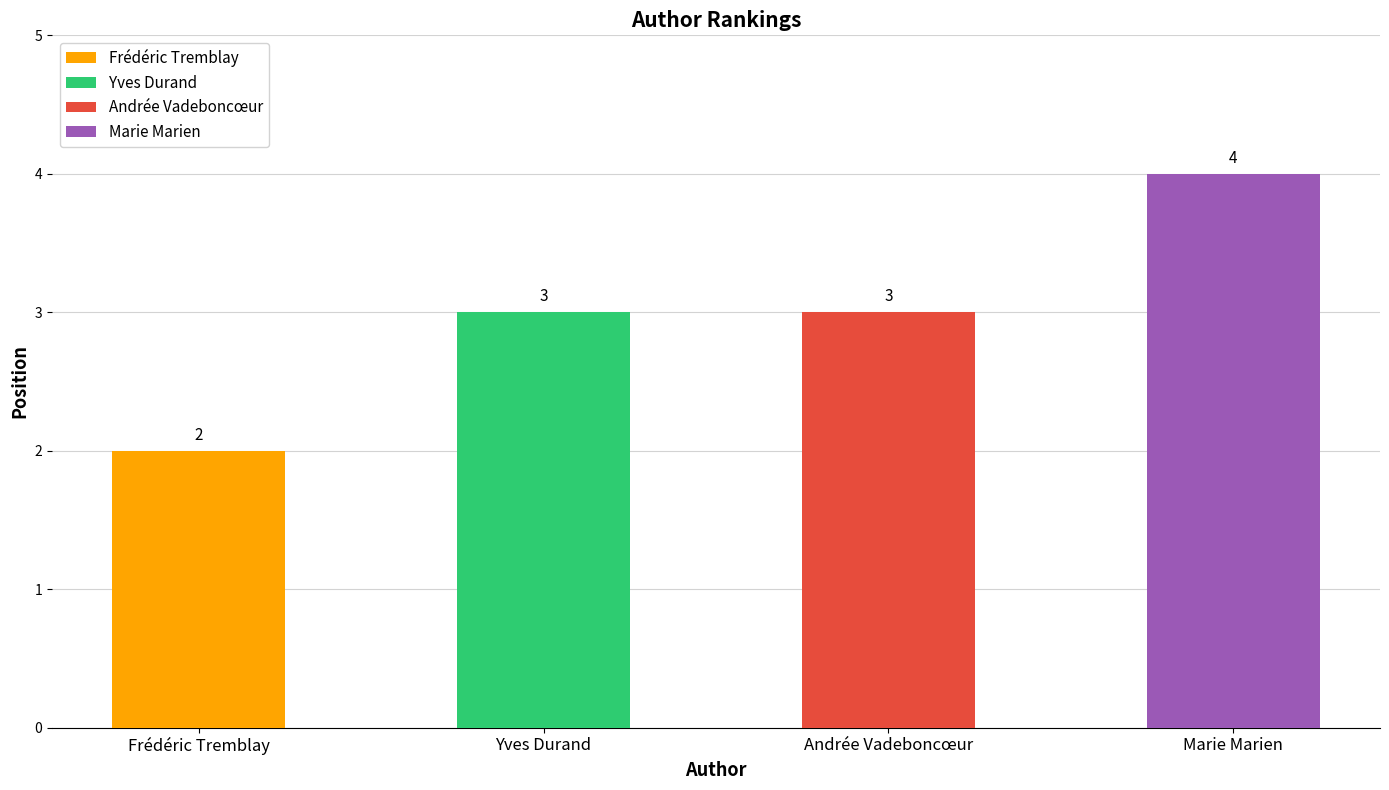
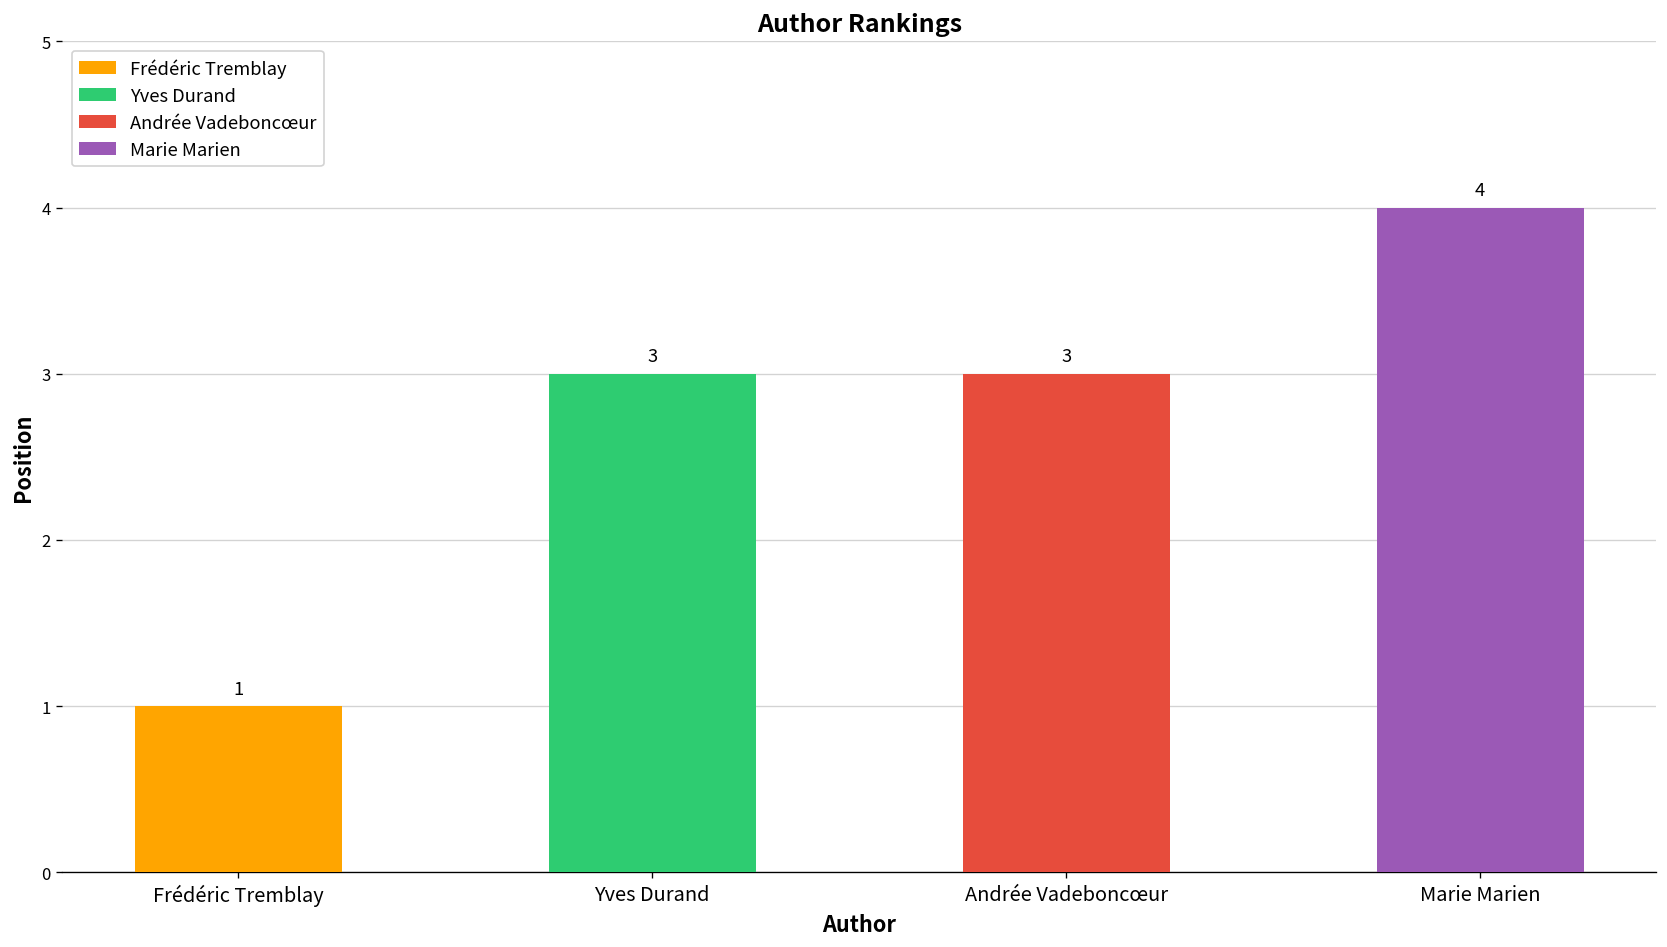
  {
-   "Frédéric Tremblay": 2,
+   "Frédéric Tremblay": 1,
    "Yves Durand": 3,
    "Andrée Vadeboncœur": 3,
    "Marie Marien": 4
  }
